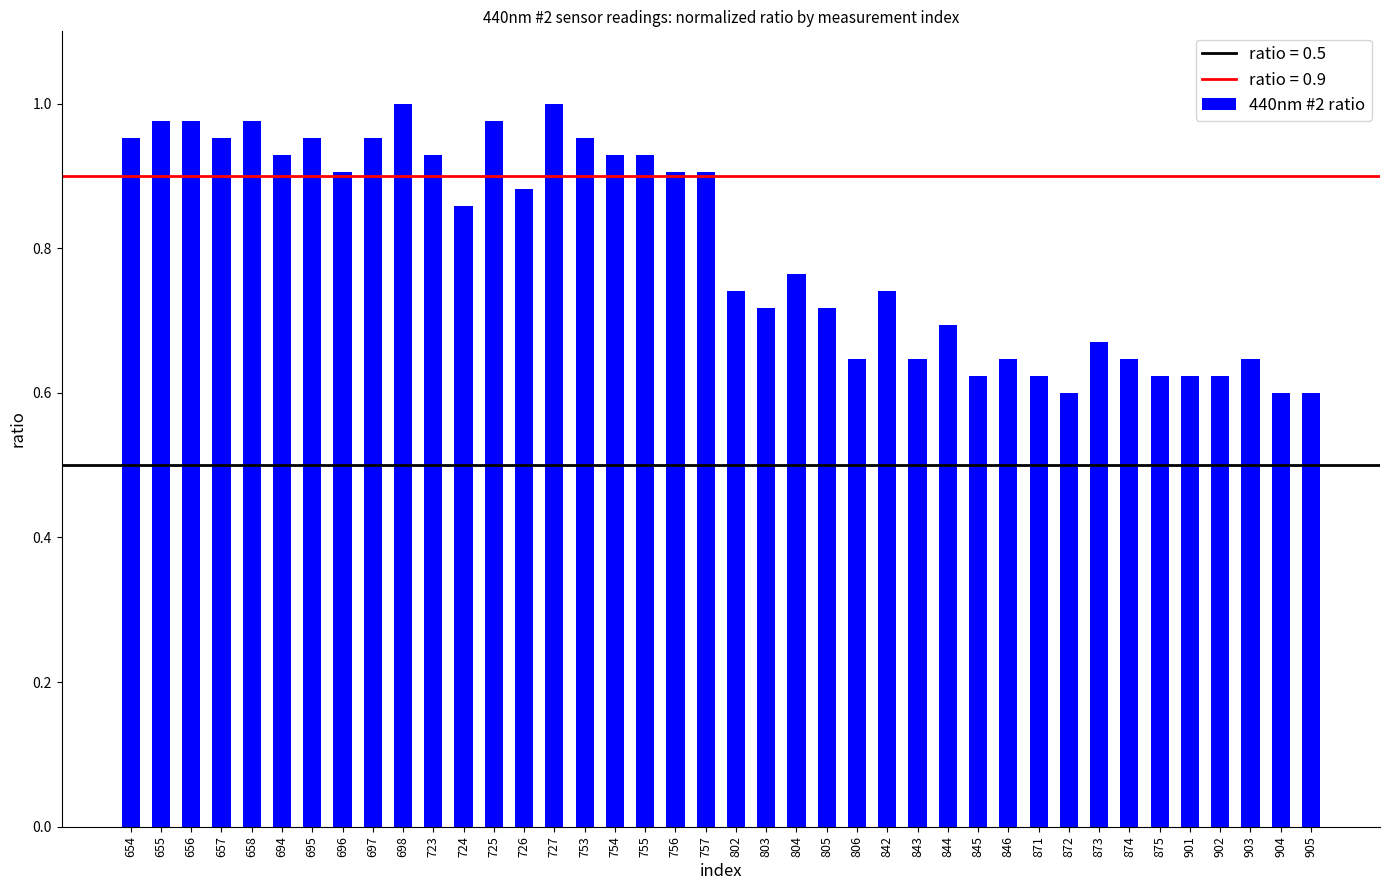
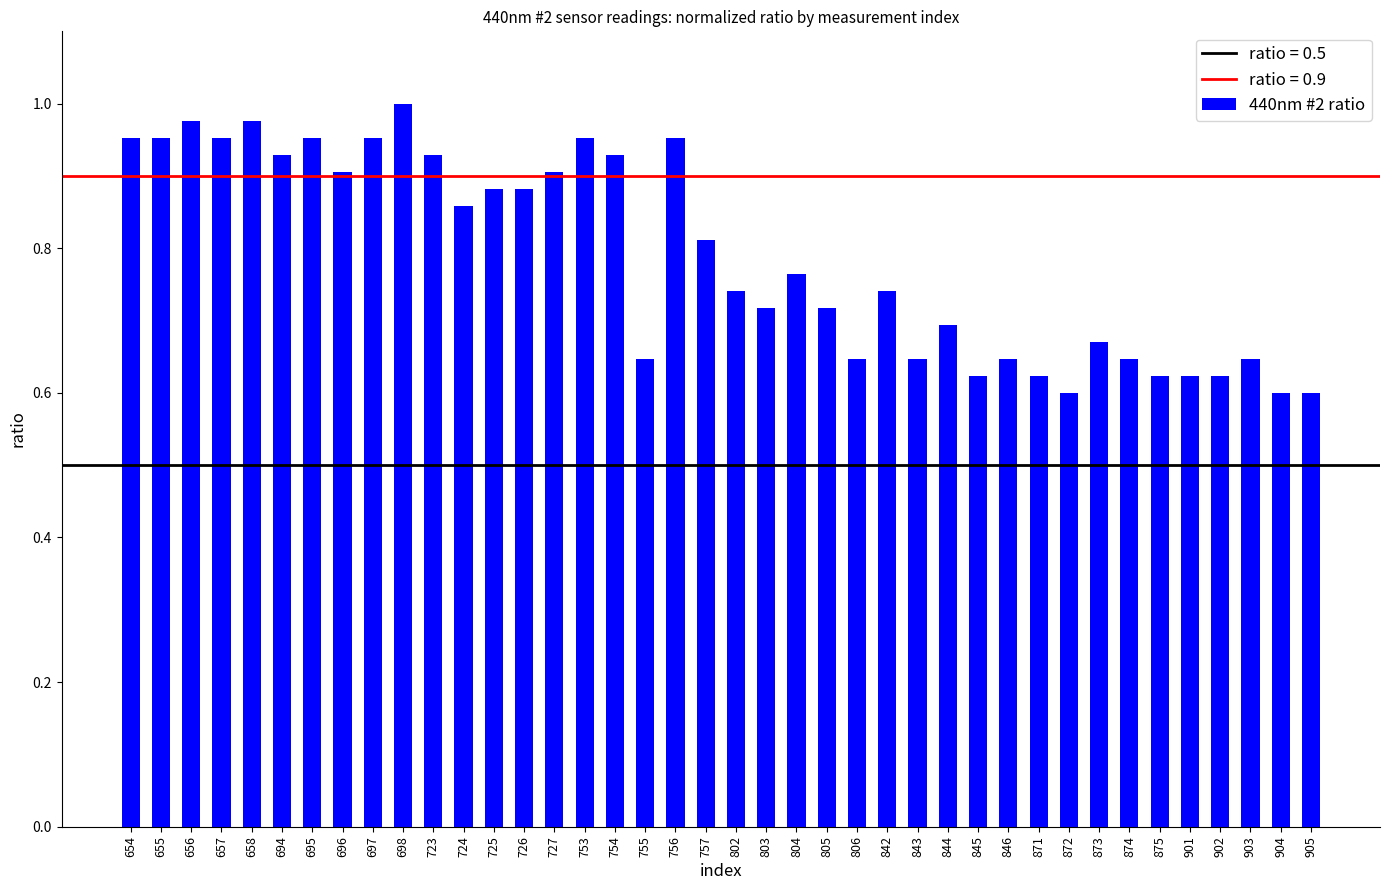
  {
    "654": 0.95,
-   "655": 0.98,
+   "655": 0.95,
    "656": 0.98,
    "657": 0.95,
    "658": 0.98,
    "694": 0.93,
    "695": 0.95,
    "696": 0.91,
    "697": 0.95,
    "698": 1.00,
    "723": 0.93,
    "724": 0.86,
-   "725": 0.98,
+   "725": 0.88,
    "726": 0.88,
-   "727": 1.00,
+   "727": 0.91,
    "753": 0.95,
    "754": 0.93,
-   "755": 0.93,
-   "756": 0.91,
-   "757": 0.91,
+   "755": 0.65,
+   "756": 0.95,
+   "757": 0.81,
    "802": 0.74,
    "803": 0.72,
    "804": 0.76,
    "805": 0.72,
    "806": 0.65,
    "842": 0.74,
    "843": 0.65,
    "844": 0.69,
    "845": 0.62,
    "846": 0.65,
    "871": 0.62,
    "872": 0.60,
    "873": 0.67,
    "874": 0.65,
    "875": 0.62,
    "901": 0.62,
    "902": 0.62,
    "903": 0.65,
    "904": 0.60,
    "905": 0.60
  }
